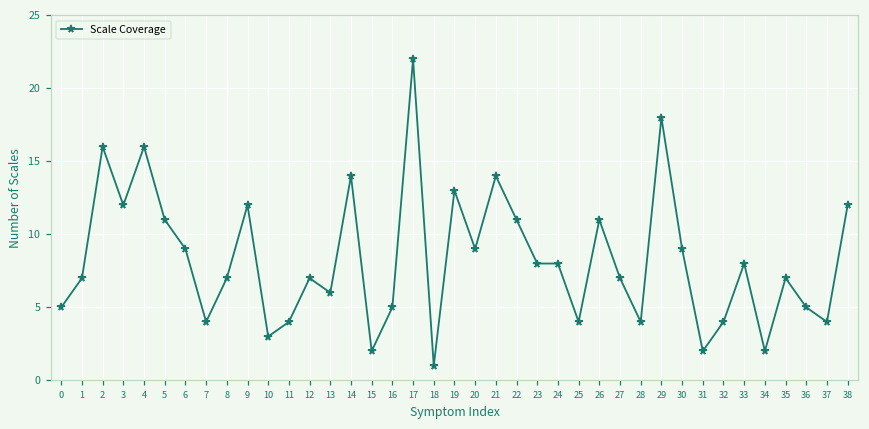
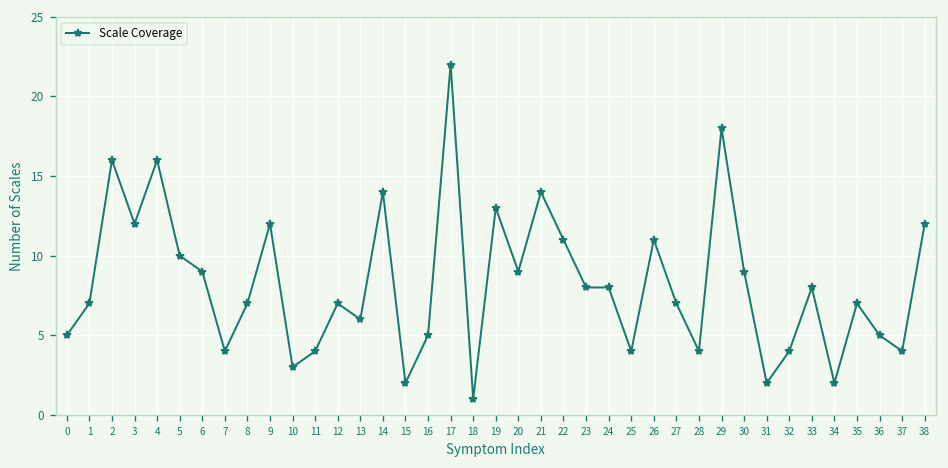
  {
    "0": 5,
    "1": 7,
    "2": 16,
    "3": 12,
    "4": 16,
-   "5": 11,
+   "5": 10,
    "6": 9,
    "7": 4,
    "8": 7,
    "9": 12,
    "10": 3,
    "11": 4,
    "12": 7,
    "13": 6,
    "14": 14,
    "15": 2,
    "16": 5,
    "17": 22,
    "18": 1,
    "19": 13,
    "20": 9,
    "21": 14,
    "22": 11,
    "23": 8,
    "24": 8,
    "25": 4,
    "26": 11,
    "27": 7,
    "28": 4,
    "29": 18,
    "30": 9,
    "31": 2,
    "32": 4,
    "33": 8,
    "34": 2,
    "35": 7,
    "36": 5,
    "37": 4,
    "38": 12
  }
